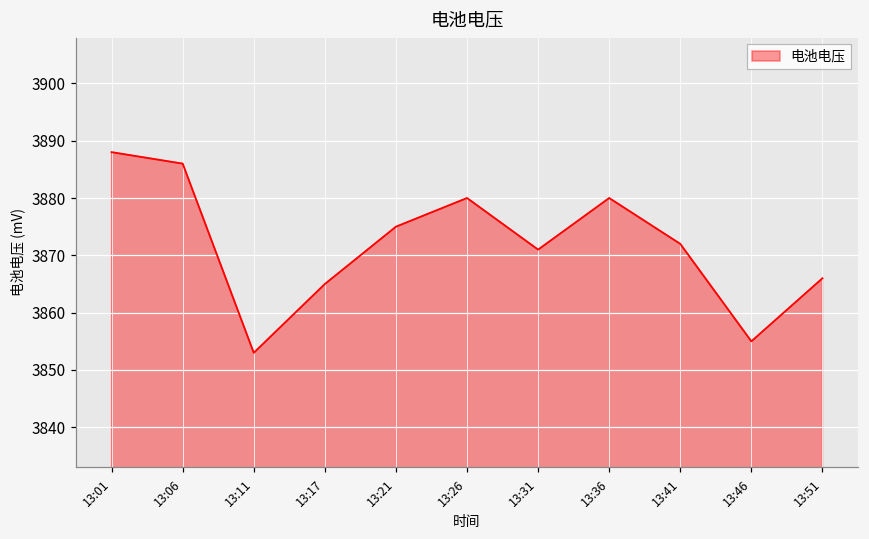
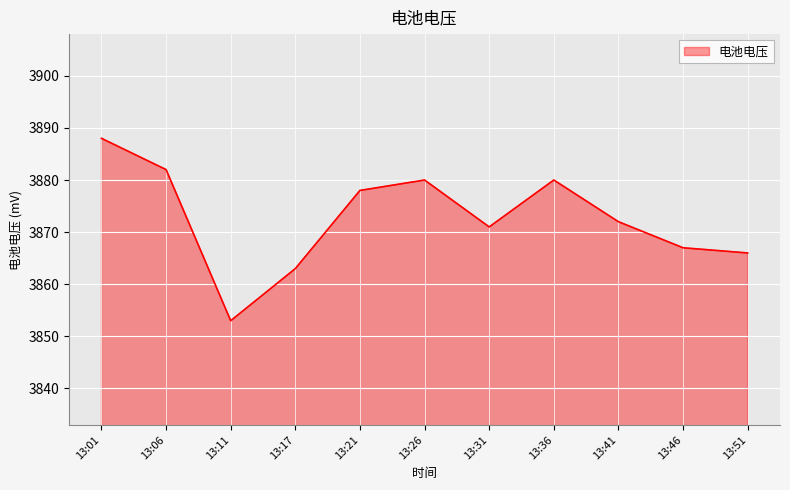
  {
    "13:01": 3888,
-   "13:06": 3886,
+   "13:06": 3882,
    "13:11": 3853,
-   "13:17": 3865,
-   "13:21": 3875,
+   "13:17": 3863,
+   "13:21": 3878,
    "13:26": 3880,
    "13:31": 3871,
    "13:36": 3880,
    "13:41": 3872,
-   "13:46": 3855,
+   "13:46": 3867,
    "13:51": 3866
  }
